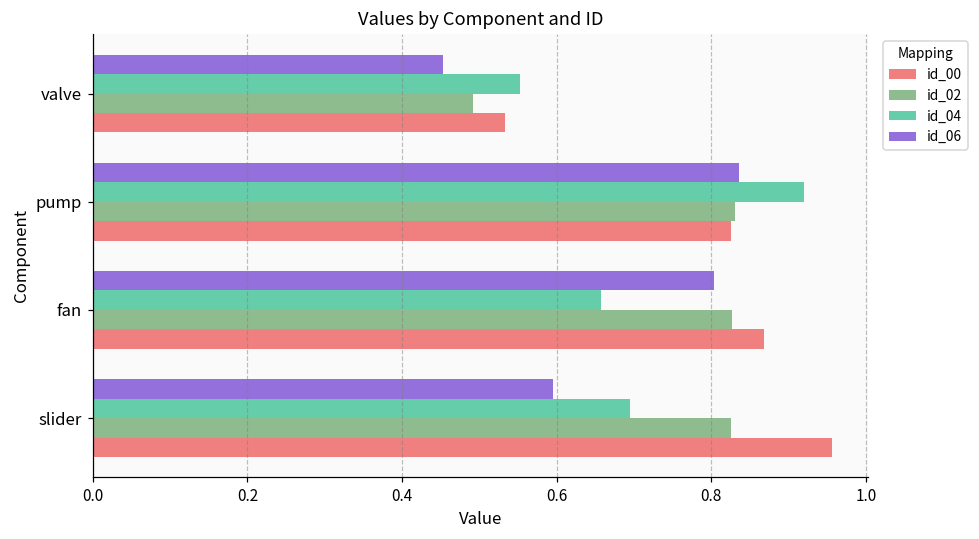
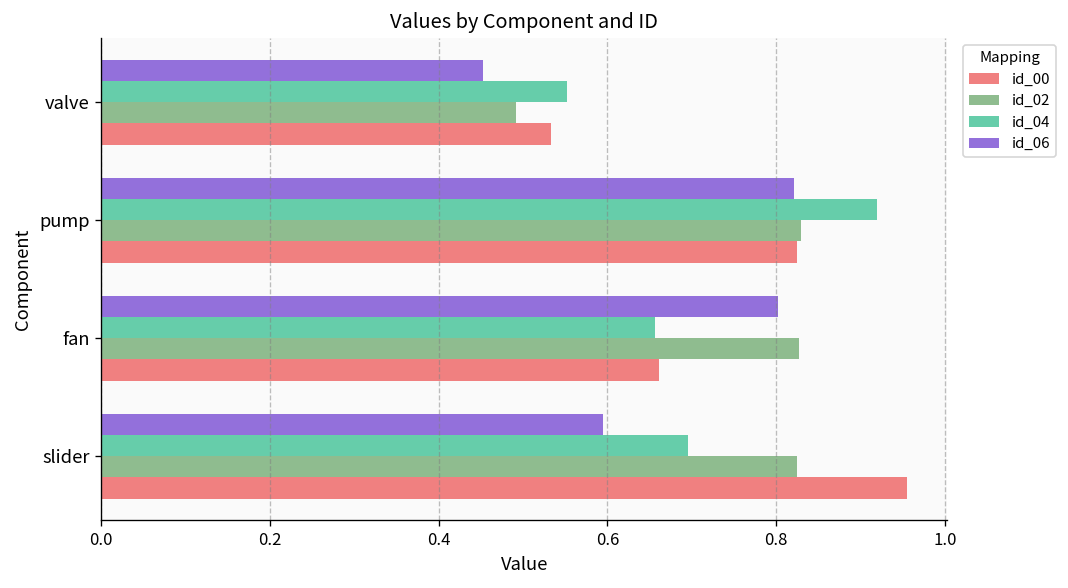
  {
    "id_00": {
      "valve": 0.53,
      "pump": 0.83,
-     "fan": 0.87,
+     "fan": 0.66,
      "slider": 0.96
    },
    "id_06": {
      "valve": 0.45,
-     "pump": 0.84,
+     "pump": 0.82,
      "fan": 0.80,
      "slider": 0.59
    }
  }
